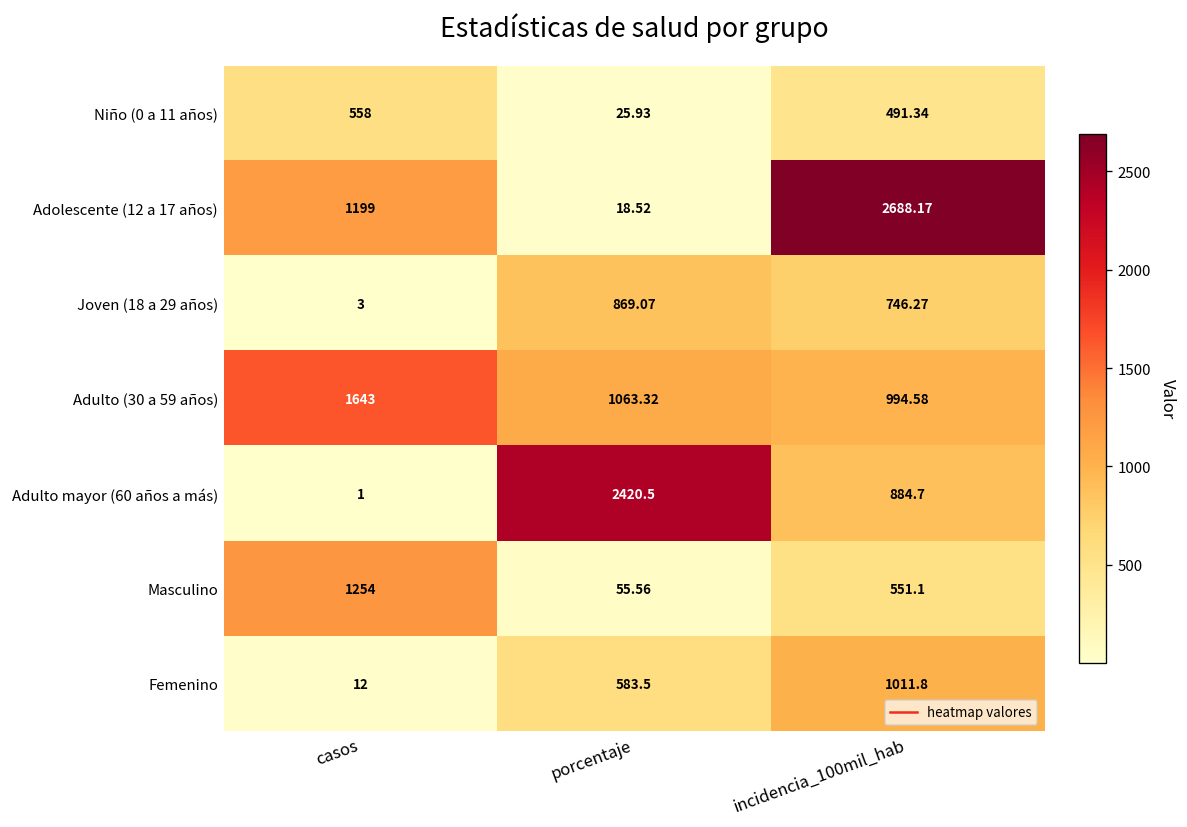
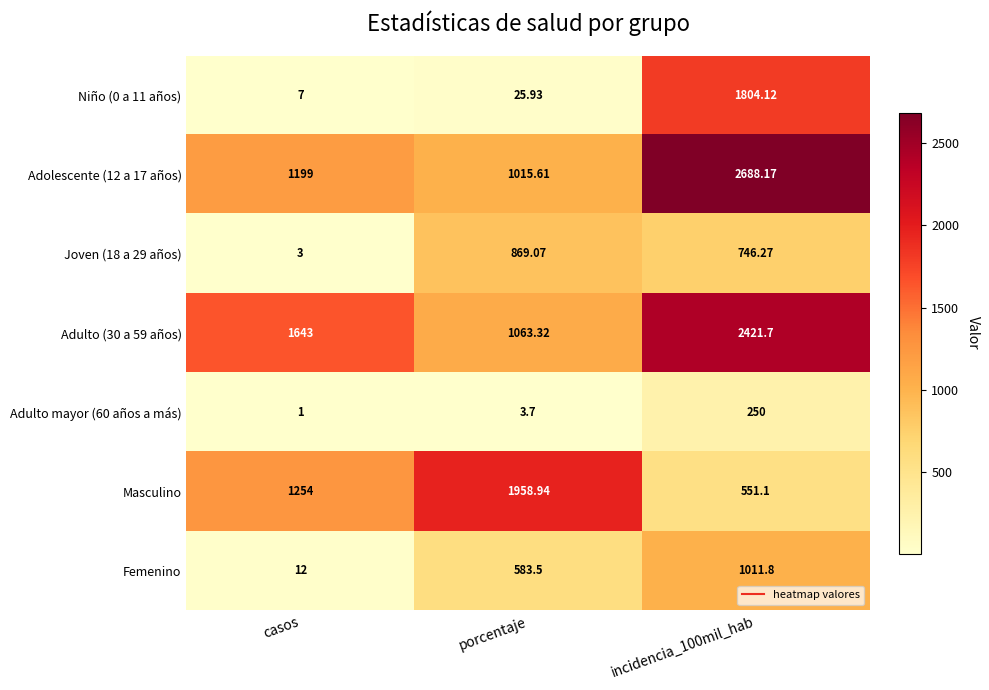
  {
    "Niño (0 a 11 años)": {
-     "casos": 558,
+     "casos": 7,
      "porcentaje": 25.93,
-     "incidencia_100mil_hab": 491.34
+     "incidencia_100mil_hab": 1804.12
    },
    "Adolescente (12 a 17 años)": {
      "casos": 1199,
-     "porcentaje": 18.52,
+     "porcentaje": 1015.61,
      "incidencia_100mil_hab": 2688.17
    },
    "Joven (18 a 29 años)": {
      "casos": 3,
      "porcentaje": 869.07,
      "incidencia_100mil_hab": 746.27
    },
    "Adulto (30 a 59 años)": {
      "casos": 1643,
      "porcentaje": 1063.32,
-     "incidencia_100mil_hab": 994.58
+     "incidencia_100mil_hab": 2421.7
    },
    "Adulto mayor (60 años a más)": {
      "casos": 1,
-     "porcentaje": 2420.5,
-     "incidencia_100mil_hab": 884.7
+     "porcentaje": 3.7,
+     "incidencia_100mil_hab": 250
    },
    "Masculino": {
      "casos": 1254,
-     "porcentaje": 55.56,
+     "porcentaje": 1958.94,
      "incidencia_100mil_hab": 551.1
    },
    "Femenino": {
      "casos": 12,
      "porcentaje": 583.5,
      "incidencia_100mil_hab": 1011.8
    }
  }
